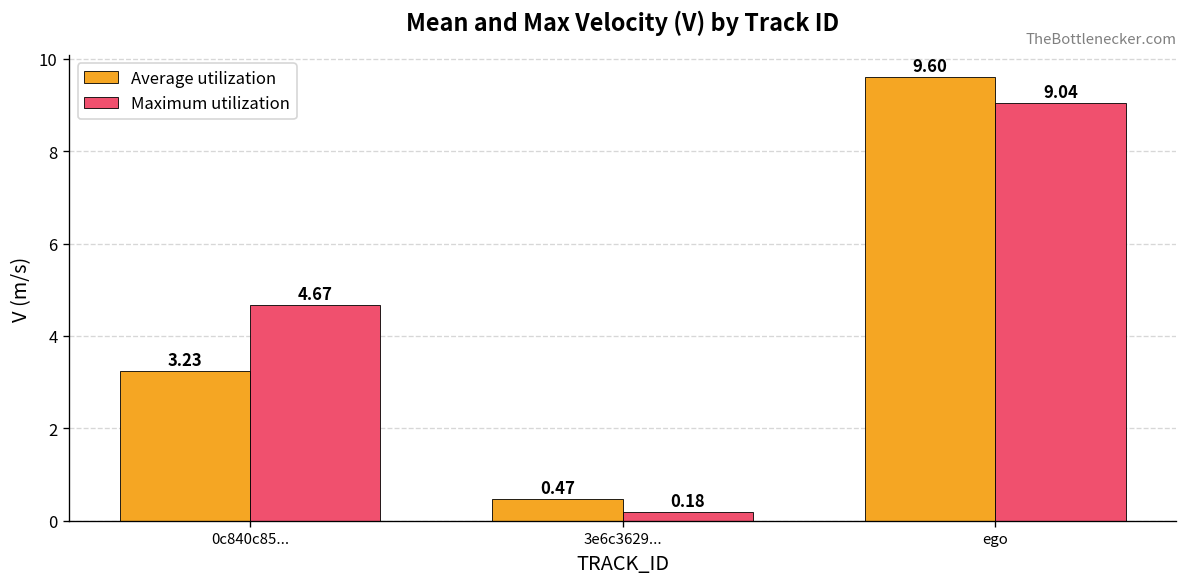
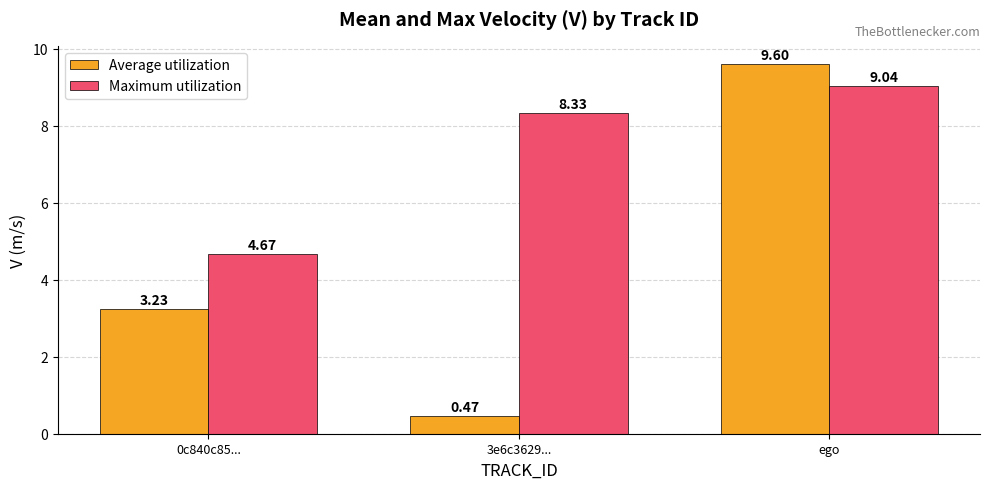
  {
    "Average utilization": {
      "0c840c85...": 3.23,
      "3e6c3629...": 0.47,
      "ego": 9.60
    },
    "Maximum utilization": {
      "0c840c85...": 4.67,
-     "3e6c3629...": 0.18,
+     "3e6c3629...": 8.33,
      "ego": 9.04
    }
  }
